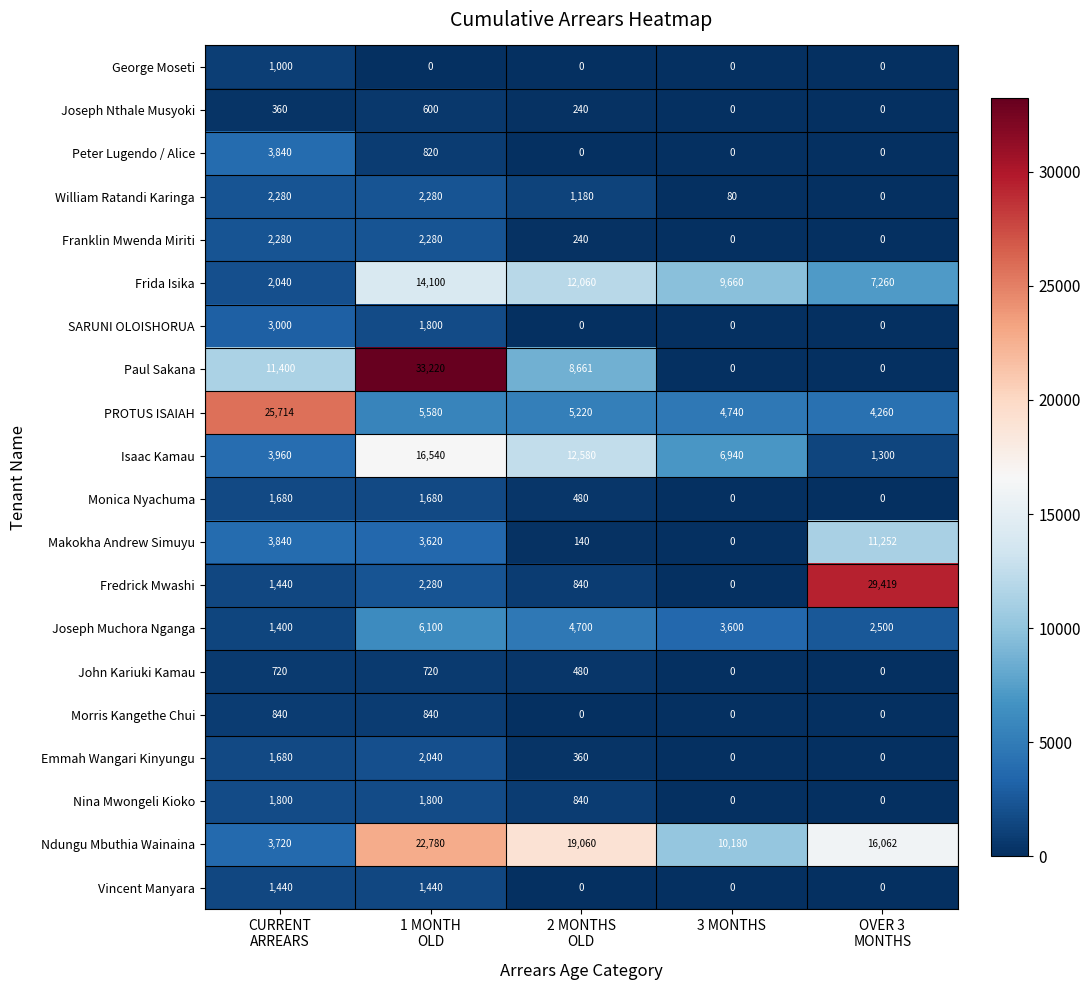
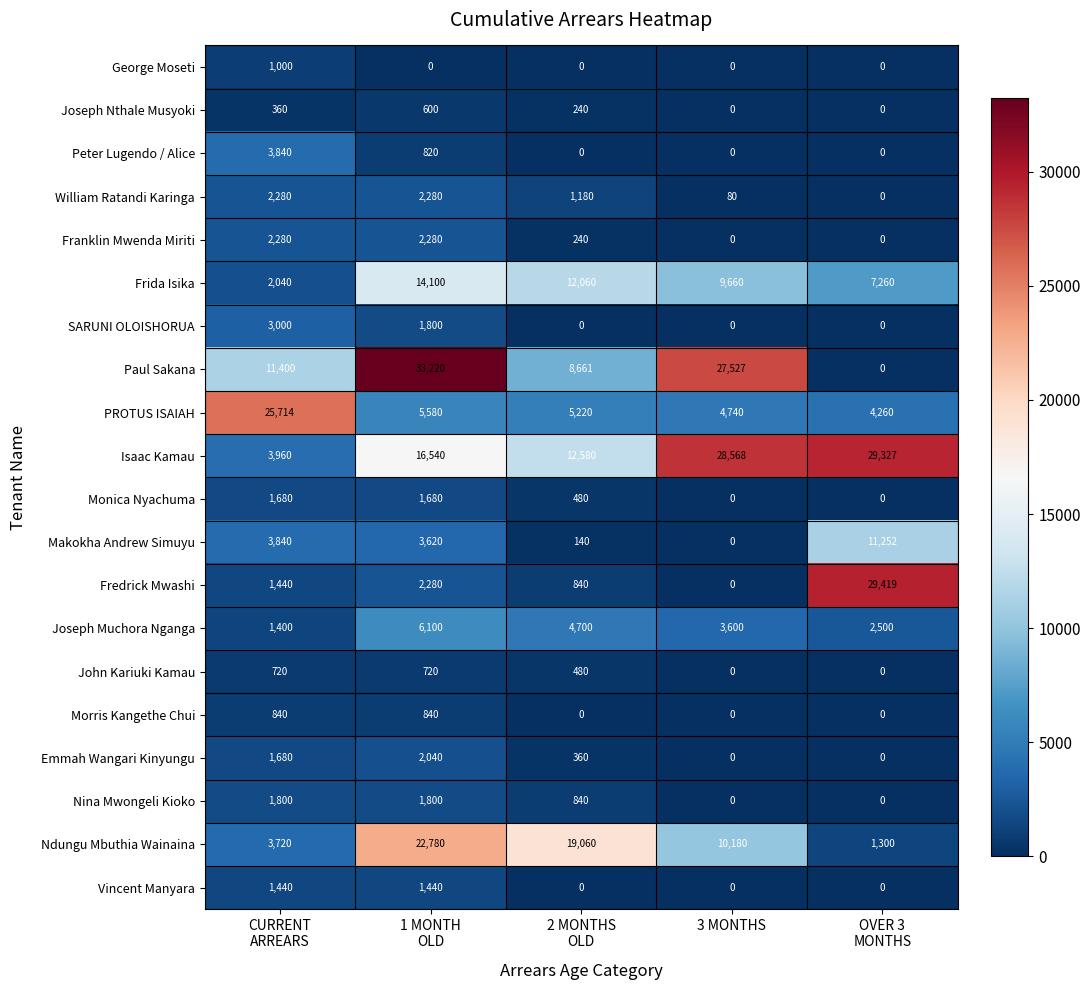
  {
    "George Moseti": {
      "CURRENT ARREARS": "1,000",
      "1 MONTH OLD": "0",
      "2 MONTHS OLD": "0",
      "3 MONTHS": "0",
      "OVER 3 MONTHS": "0"
    },
    "Joseph Nthale Musyoki": {
      "CURRENT ARREARS": "360",
      "1 MONTH OLD": "600",
      "2 MONTHS OLD": "240",
      "3 MONTHS": "0",
      "OVER 3 MONTHS": "0"
    },
    "Peter Lugendo / Alice": {
      "CURRENT ARREARS": "3,840",
      "1 MONTH OLD": "820",
      "2 MONTHS OLD": "0",
      "3 MONTHS": "0",
      "OVER 3 MONTHS": "0"
    },
    "William Ratandi Karinga": {
      "CURRENT ARREARS": "2,280",
      "1 MONTH OLD": "2,280",
      "2 MONTHS OLD": "1,180",
      "3 MONTHS": "80",
      "OVER 3 MONTHS": "0"
    },
    "Franklin Mwenda Miriti": {
      "CURRENT ARREARS": "2,280",
      "1 MONTH OLD": "2,280",
      "2 MONTHS OLD": "240",
      "3 MONTHS": "0",
      "OVER 3 MONTHS": "0"
    },
    "Frida Isika": {
      "CURRENT ARREARS": "2,040",
      "1 MONTH OLD": "14,100",
      "2 MONTHS OLD": "12,060",
      "3 MONTHS": "9,660",
      "OVER 3 MONTHS": "7,260"
    },
    "SARUNI OLOISHORUA": {
      "CURRENT ARREARS": "3,000",
      "1 MONTH OLD": "1,800",
      "2 MONTHS OLD": "0",
      "3 MONTHS": "0",
      "OVER 3 MONTHS": "0"
    },
    "Paul Sakana": {
      "CURRENT ARREARS": "11,400",
      "1 MONTH OLD": "33,220",
      "2 MONTHS OLD": "8,661",
-     "3 MONTHS": "0",
+     "3 MONTHS": "27,527",
      "OVER 3 MONTHS": "0"
    },
    "PROTUS ISAIAH": {
      "CURRENT ARREARS": "25,714",
      "1 MONTH OLD": "5,580",
      "2 MONTHS OLD": "5,220",
      "3 MONTHS": "4,740",
      "OVER 3 MONTHS": "4,260"
    },
    "Isaac Kamau": {
      "CURRENT ARREARS": "3,960",
      "1 MONTH OLD": "16,540",
      "2 MONTHS OLD": "12,580",
-     "3 MONTHS": "6,940",
-     "OVER 3 MONTHS": "1,300"
+     "3 MONTHS": "28,568",
+     "OVER 3 MONTHS": "29,327"
    },
    "Monica Nyachuma": {
      "CURRENT ARREARS": "1,680",
      "1 MONTH OLD": "1,680",
      "2 MONTHS OLD": "480",
      "3 MONTHS": "0",
      "OVER 3 MONTHS": "0"
    },
    "Makokha Andrew Simuyu": {
      "CURRENT ARREARS": "3,840",
      "1 MONTH OLD": "3,620",
      "2 MONTHS OLD": "140",
      "3 MONTHS": "0",
      "OVER 3 MONTHS": "11,252"
    },
    "Fredrick Mwashi": {
      "CURRENT ARREARS": "1,440",
      "1 MONTH OLD": "2,280",
      "2 MONTHS OLD": "840",
      "3 MONTHS": "0",
      "OVER 3 MONTHS": "29,419"
    },
    "Joseph Muchora Nganga": {
      "CURRENT ARREARS": "1,400",
      "1 MONTH OLD": "6,100",
      "2 MONTHS OLD": "4,700",
      "3 MONTHS": "3,600",
      "OVER 3 MONTHS": "2,500"
    },
    "John Kariuki Kamau": {
      "CURRENT ARREARS": "720",
      "1 MONTH OLD": "720",
      "2 MONTHS OLD": "480",
      "3 MONTHS": "0",
      "OVER 3 MONTHS": "0"
    },
    "Morris Kangethe Chui": {
      "CURRENT ARREARS": "840",
      "1 MONTH OLD": "840",
      "2 MONTHS OLD": "0",
      "3 MONTHS": "0",
      "OVER 3 MONTHS": "0"
    },
    "Emmah Wangari Kinyungu": {
      "CURRENT ARREARS": "1,680",
      "1 MONTH OLD": "2,040",
      "2 MONTHS OLD": "360",
      "3 MONTHS": "0",
      "OVER 3 MONTHS": "0"
    },
    "Nina Mwongeli Kioko": {
      "CURRENT ARREARS": "1,800",
      "1 MONTH OLD": "1,800",
      "2 MONTHS OLD": "840",
      "3 MONTHS": "0",
      "OVER 3 MONTHS": "0"
    },
    "Ndungu Mbuthia Wainaina": {
      "CURRENT ARREARS": "3,720",
      "1 MONTH OLD": "22,780",
      "2 MONTHS OLD": "19,060",
      "3 MONTHS": "10,180",
-     "OVER 3 MONTHS": "16,062"
+     "OVER 3 MONTHS": "1,300"
    },
    "Vincent Manyara": {
      "CURRENT ARREARS": "1,440",
      "1 MONTH OLD": "1,440",
      "2 MONTHS OLD": "0",
      "3 MONTHS": "0",
      "OVER 3 MONTHS": "0"
    }
  }
